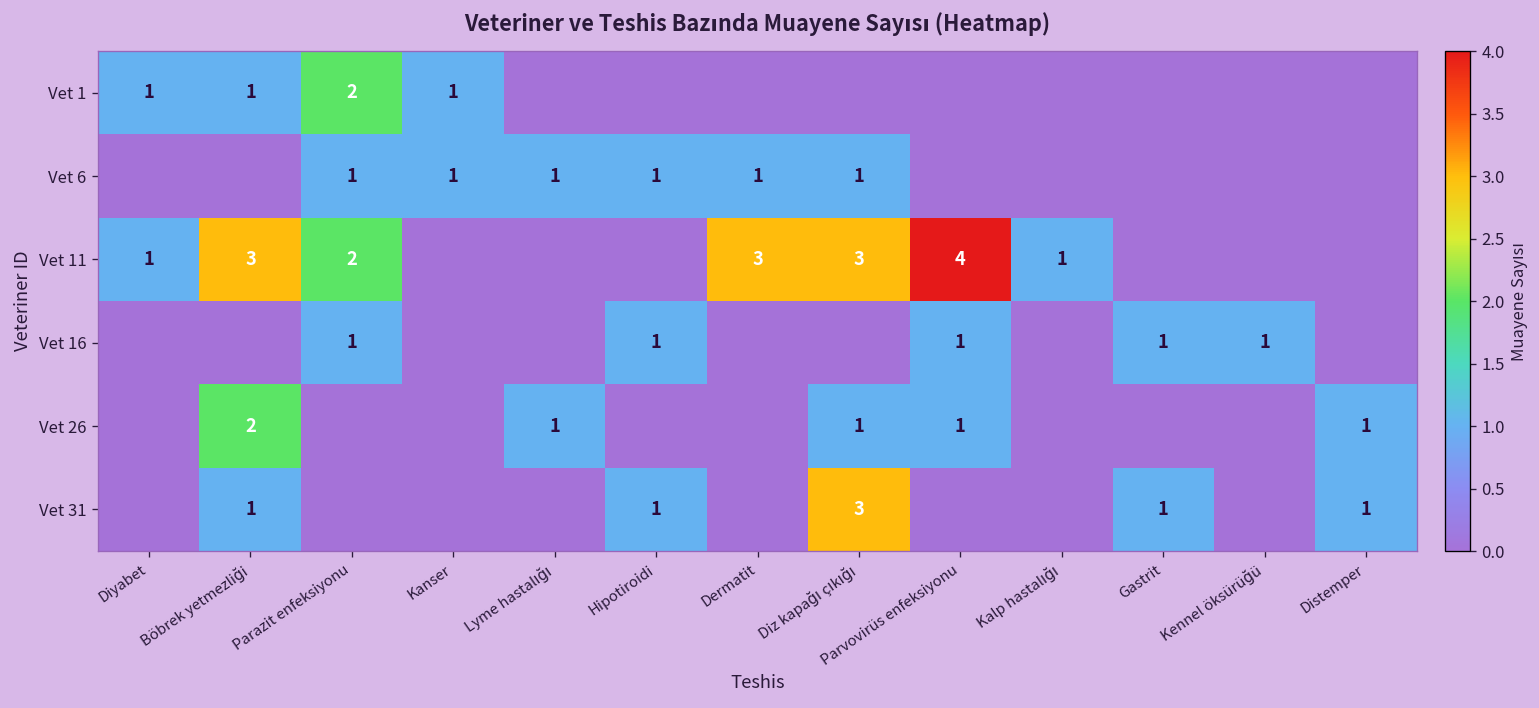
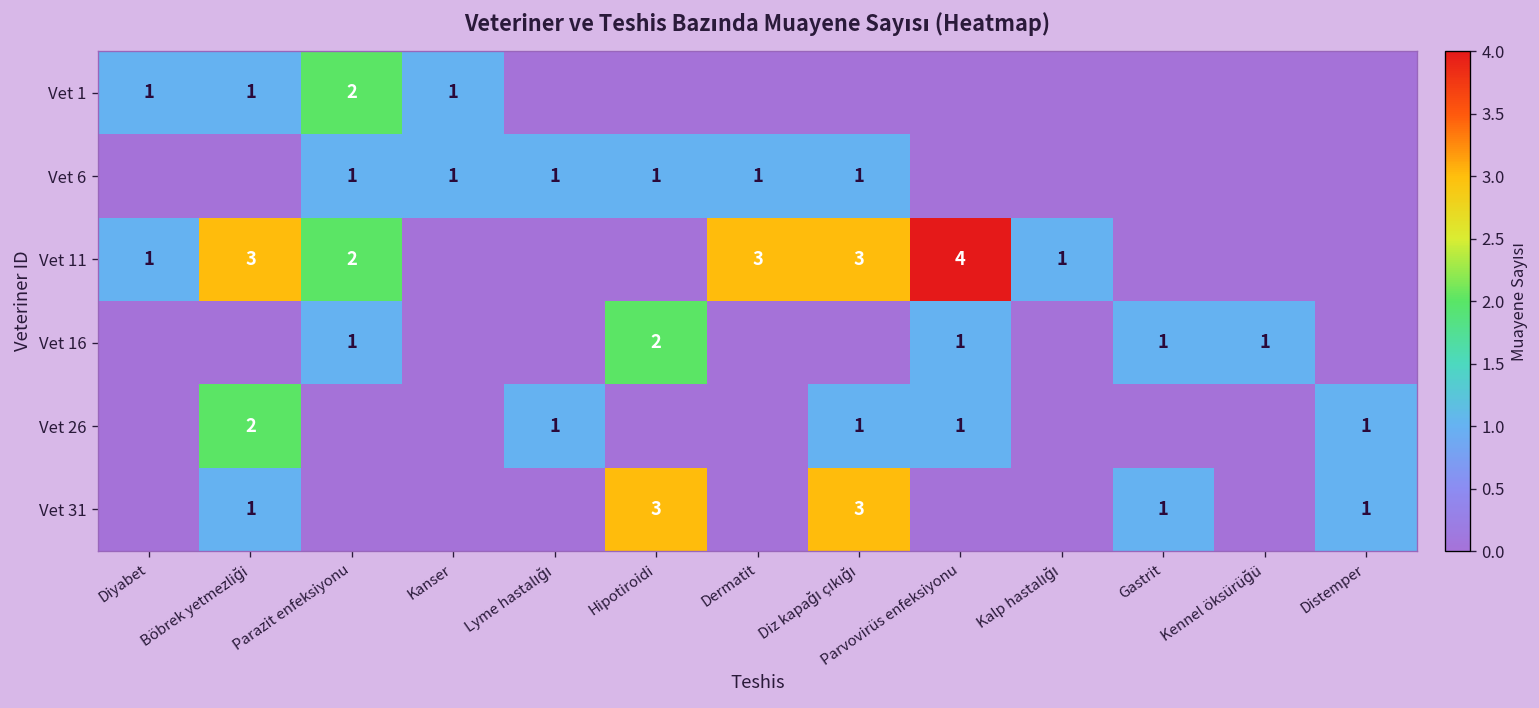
  {
    "Vet 1": {
      "Diyabet": 1,
      "Böbrek yetmezliği": 1,
      "Parazit enfeksiyonu": 2,
      "Kanser": 1
    },
    "Vet 6": {
      "Parazit enfeksiyonu": 1,
      "Kanser": 1,
      "Lyme hastalığı": 1,
      "Hipotiroidi": 1,
      "Dermatit": 1,
      "Diz kapağı çıkığı": 1
    },
    "Vet 11": {
      "Diyabet": 1,
      "Böbrek yetmezliği": 3,
      "Parazit enfeksiyonu": 2,
      "Dermatit": 3,
      "Diz kapağı çıkığı": 3,
      "Parvovirüs enfeksiyonu": 4,
      "Kalp hastalığı": 1
    },
    "Vet 16": {
      "Parazit enfeksiyonu": 1,
-     "Hipotiroidi": 1,
+     "Hipotiroidi": 2,
      "Parvovirüs enfeksiyonu": 1,
      "Gastrit": 1,
      "Kennel öksürüğü": 1
    },
    "Vet 26": {
      "Böbrek yetmezliği": 2,
      "Lyme hastalığı": 1,
      "Diz kapağı çıkığı": 1,
      "Parvovirüs enfeksiyonu": 1,
      "Distemper": 1
    },
    "Vet 31": {
      "Böbrek yetmezliği": 1,
-     "Hipotiroidi": 1,
+     "Hipotiroidi": 3,
      "Diz kapağı çıkığı": 3,
      "Gastrit": 1,
      "Distemper": 1
    }
  }
